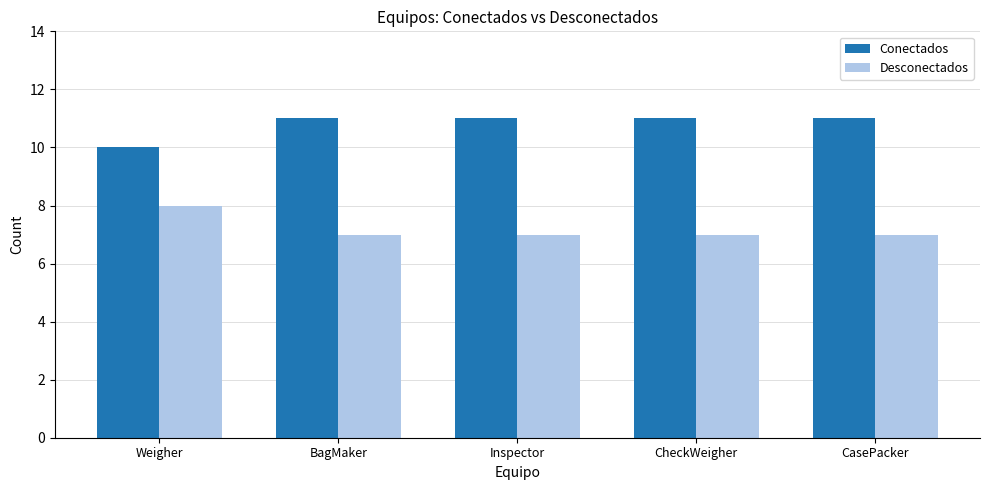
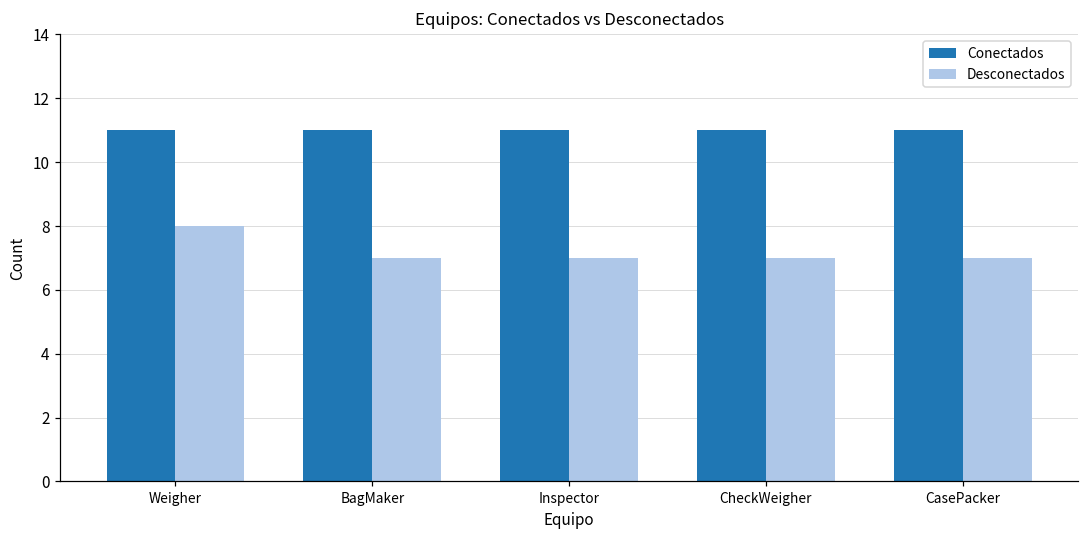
  {
    "Conectados": {
-     "Weigher": 10,
+     "Weigher": 11,
      "BagMaker": 11,
      "Inspector": 11,
      "CheckWeigher": 11,
      "CasePacker": 11
    },
    "Desconectados": {
      "Weigher": 8,
      "BagMaker": 7,
      "Inspector": 7,
      "CheckWeigher": 7,
      "CasePacker": 7
    }
  }
